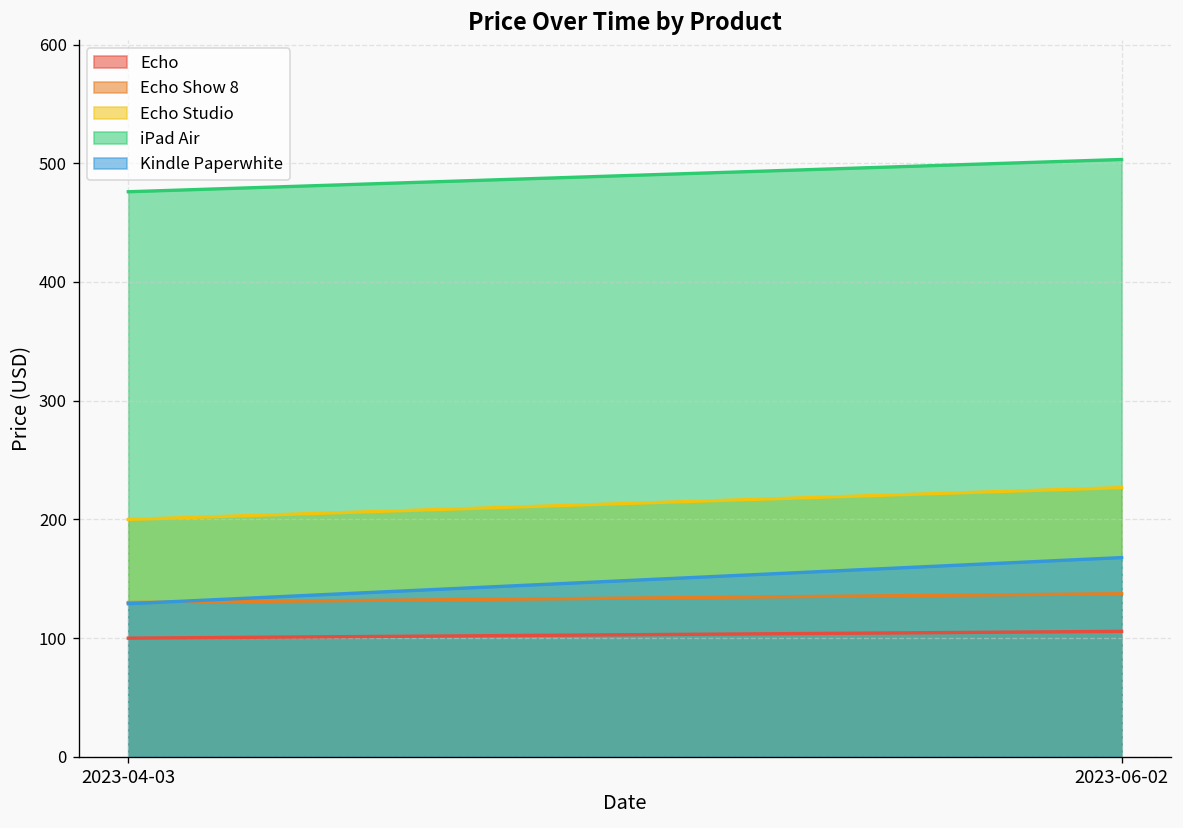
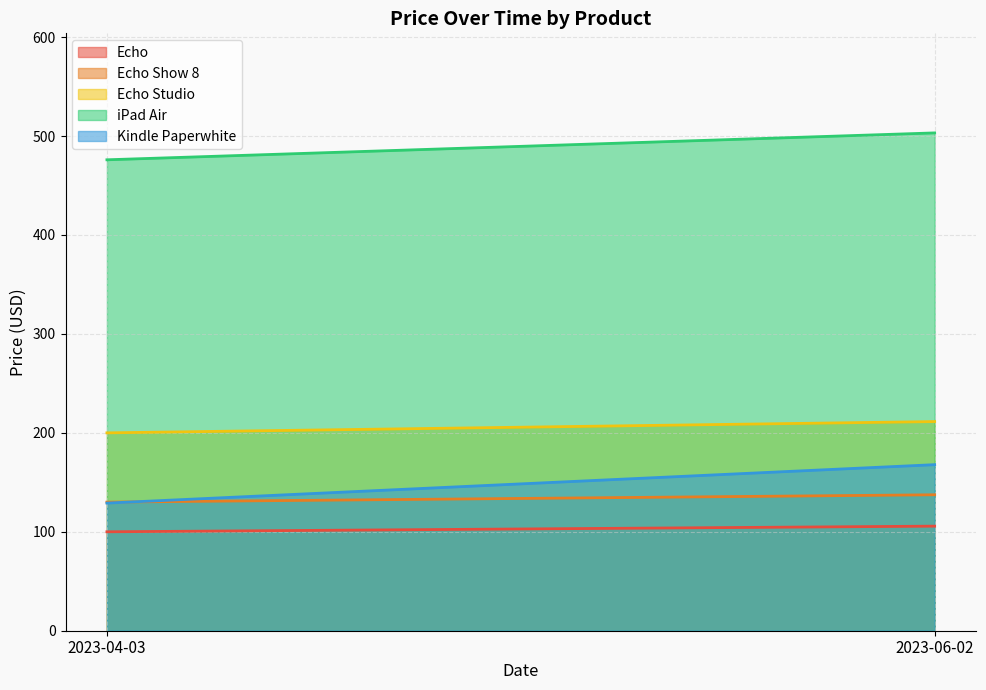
  {
    "Echo Studio": {
      "2023-04-03": 200,
-     "2023-06-02": 230
+     "2023-06-02": 210
    },
    "iPad Air": {
      "2023-04-03": 480,
      "2023-06-02": 500
    },
    "Kindle Paperwhite": {
      "2023-06-02": 170
    }
  }
